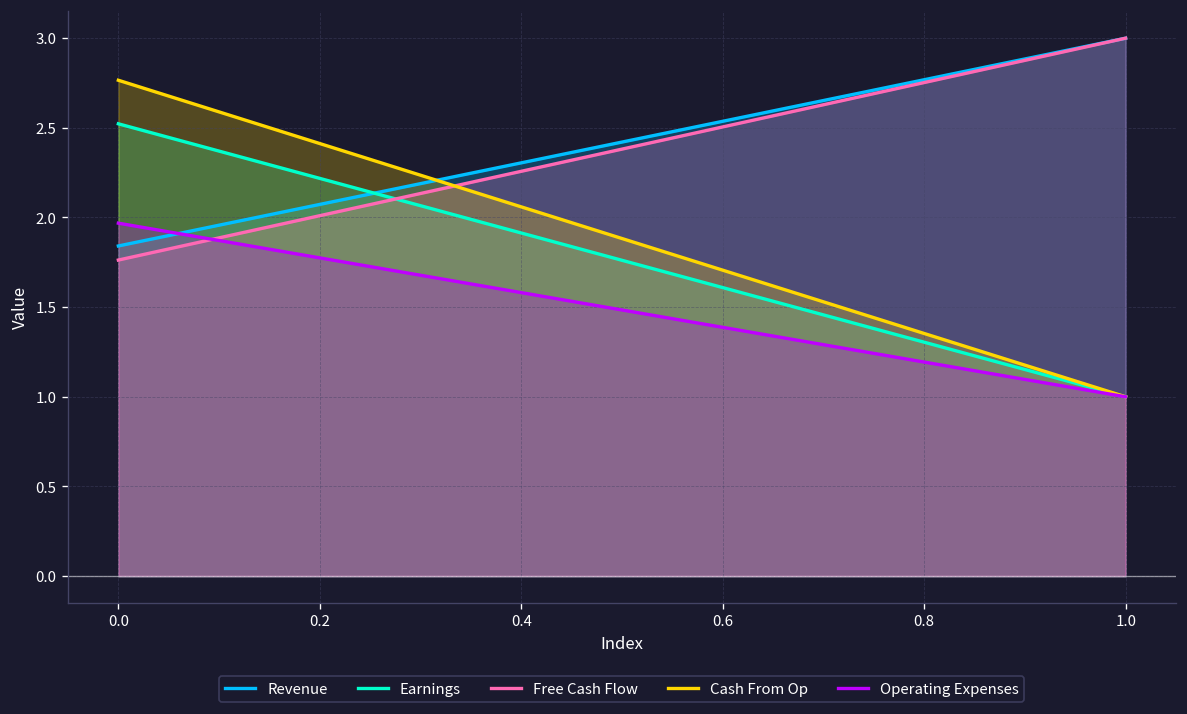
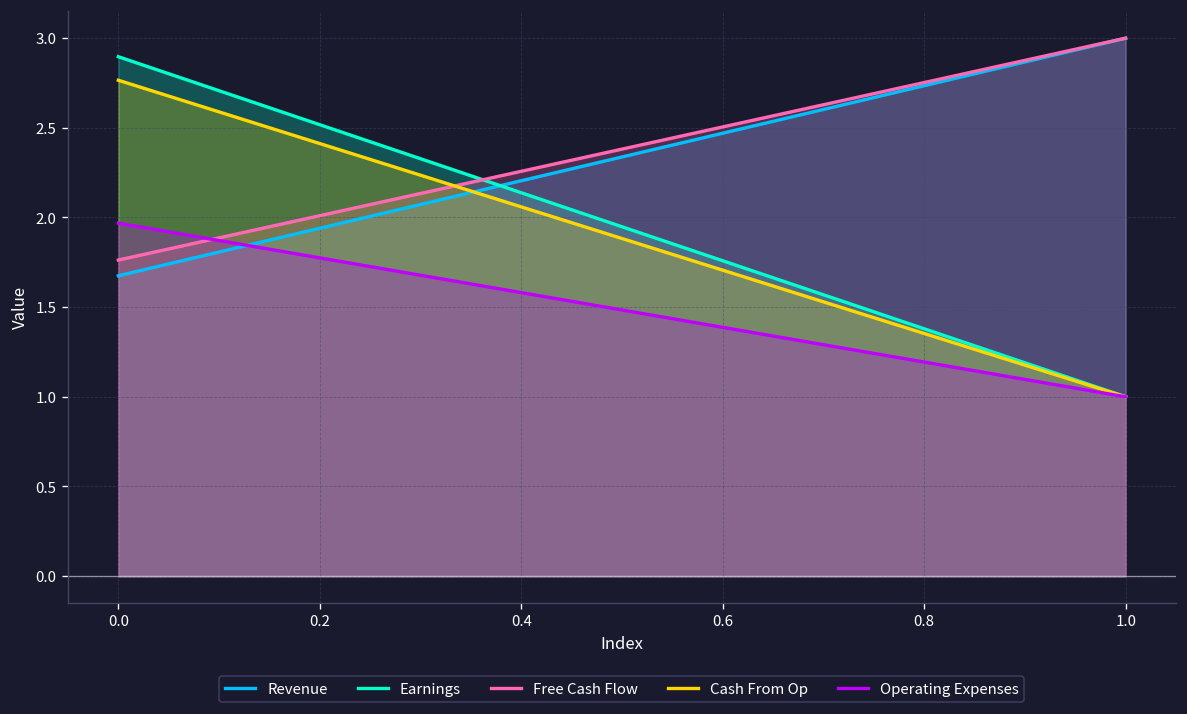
  {
    "Revenue": {
-     "0.0": 1.84
+     "0.0": 1.67
    },
    "Earnings": {
-     "0.0": 2.52
+     "0.0": 2.90
    },
    "Free Cash Flow": {
      "0.0": 1.76
    },
    "Cash From Op": {
      "0.0": 2.77
    },
    "Operating Expenses": {
      "0.0": 1.97
    }
  }
